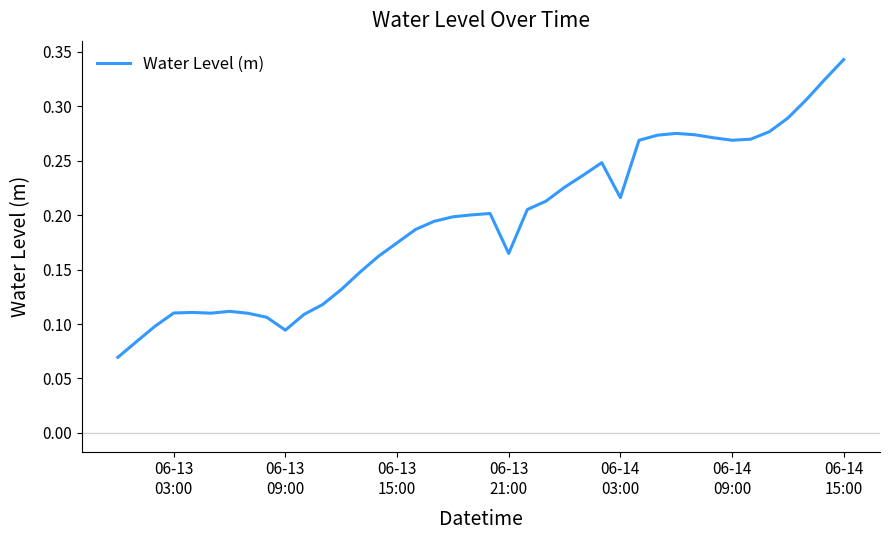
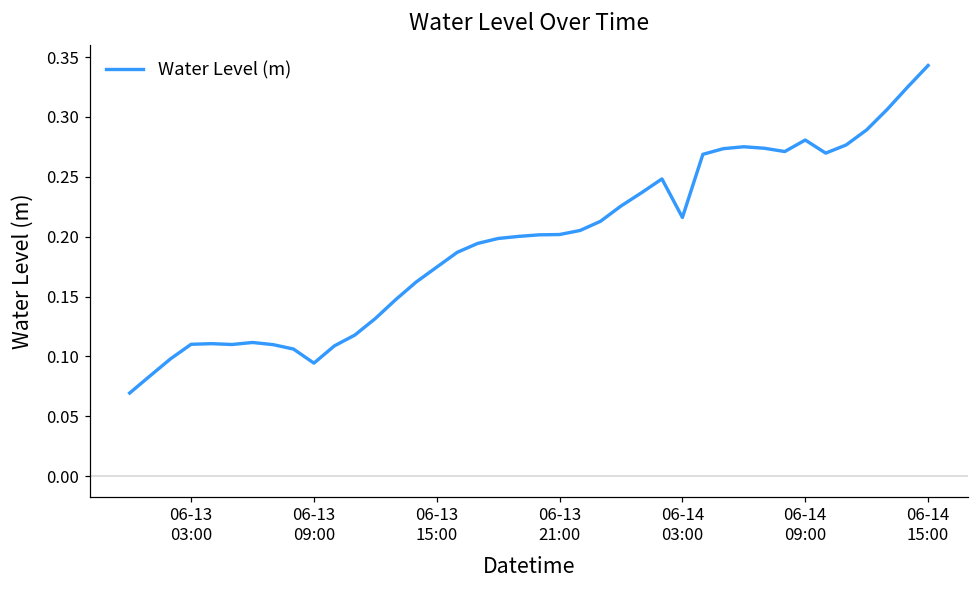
  {
    "06-13 03:00": 0.110,
    "06-13 09:00": 0.094,
    "06-13 15:00": 0.175,
-   "06-13 21:00": 0.165,
+   "06-13 21:00": 0.202,
    "06-14 03:00": 0.216,
-   "06-14 09:00": 0.269,
+   "06-14 09:00": 0.281,
    "06-14 15:00": 0.343
  }
